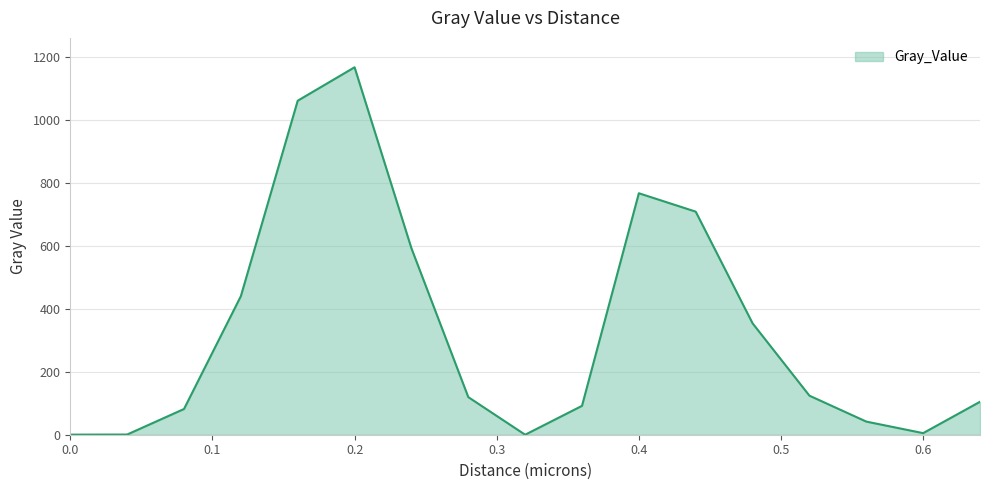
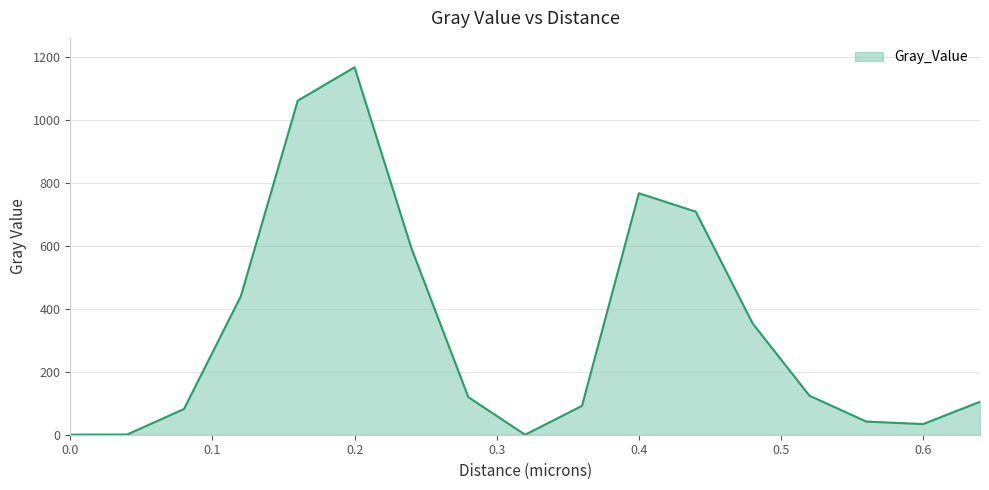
  {
    "0.0": 0,
    "0.2": 1170,
    "0.4": 770,
-   "0.6": 10
+   "0.6": 30
  }
